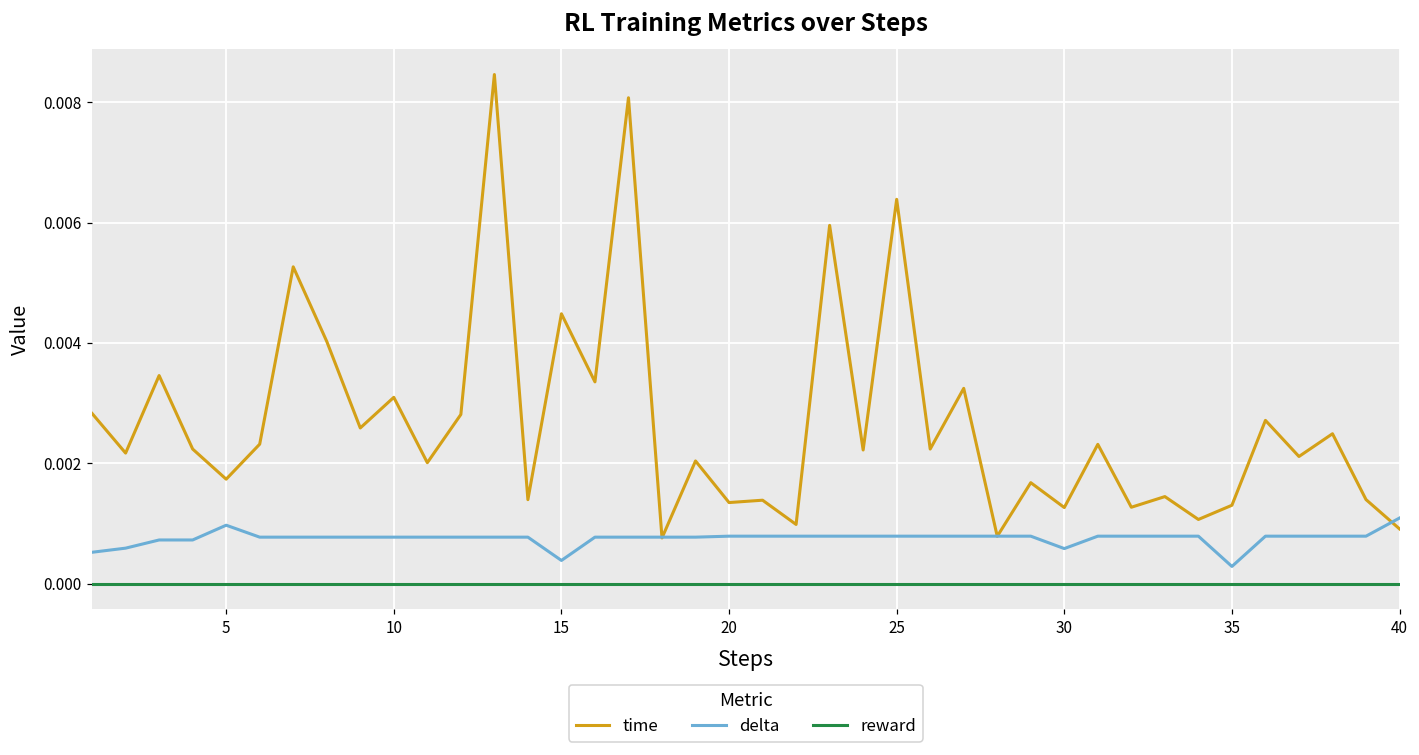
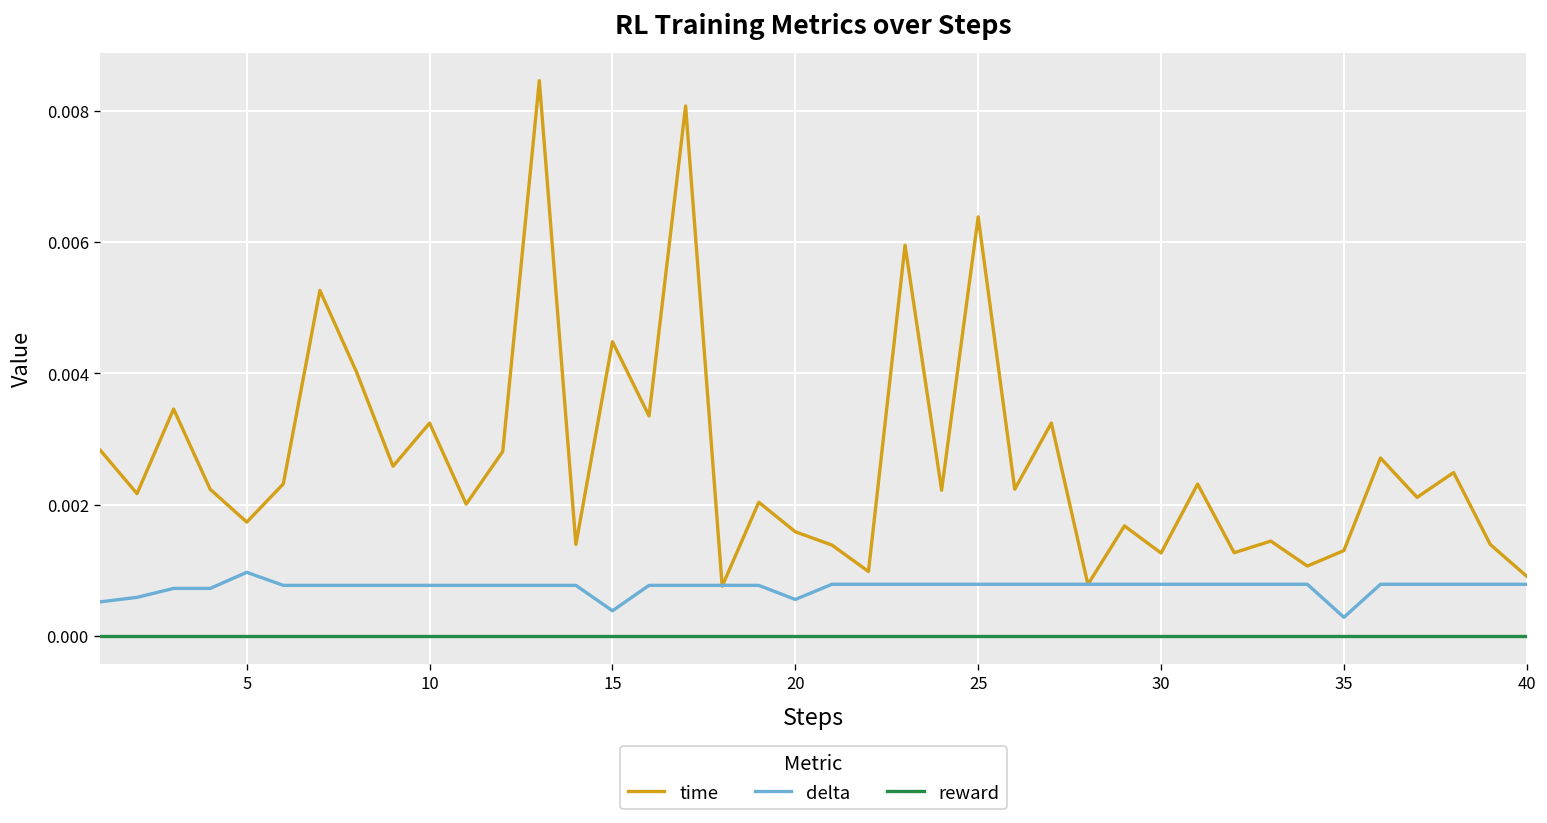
  {
    "time": {
      "5": 0.0017,
-     "10": 0.0031,
+     "10": 0.0032,
      "15": 0.0045,
-     "20": 0.0013,
+     "20": 0.0016,
      "25": 0.0064,
      "30": 0.0013,
      "35": 0.0013,
      "40": 0.0009
    },
    "delta": {
      "5": 0.0010,
      "10": 0.0008,
      "15": 0.0004,
-     "20": 0.0008,
+     "20": 0.0006,
      "25": 0.0008,
-     "30": 0.0006,
+     "30": 0.0008,
      "35": 0.0003,
-     "40": 0.0011
+     "40": 0.0008
    },
    "reward": {
      "5": 0.0000,
      "10": 0.0000,
      "15": 0.0000,
      "20": 0.0000,
      "25": 0.0000,
      "30": 0.0000,
      "35": 0.0000,
      "40": 0.0000
    }
  }
